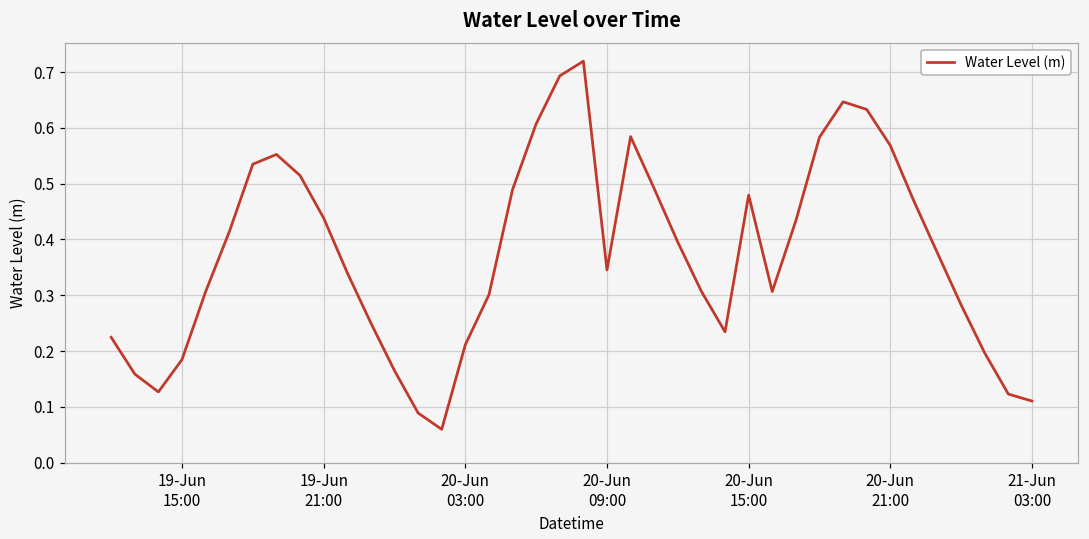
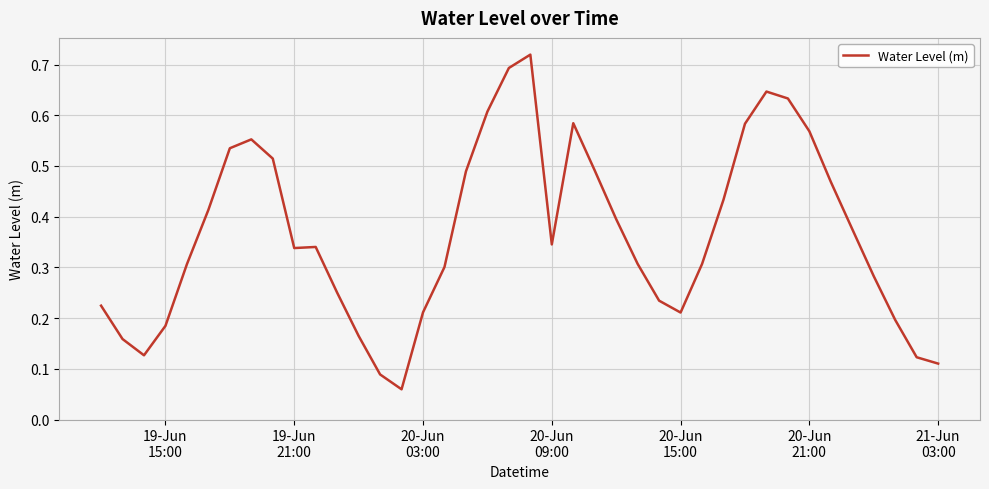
  {
    "19-Jun 15:00": 0.18,
-   "19-Jun 21:00": 0.44,
+   "19-Jun 21:00": 0.34,
    "20-Jun 03:00": 0.21,
    "20-Jun 09:00": 0.35,
-   "20-Jun 15:00": 0.48,
+   "20-Jun 15:00": 0.21,
    "20-Jun 21:00": 0.57,
    "21-Jun 03:00": 0.11
  }
